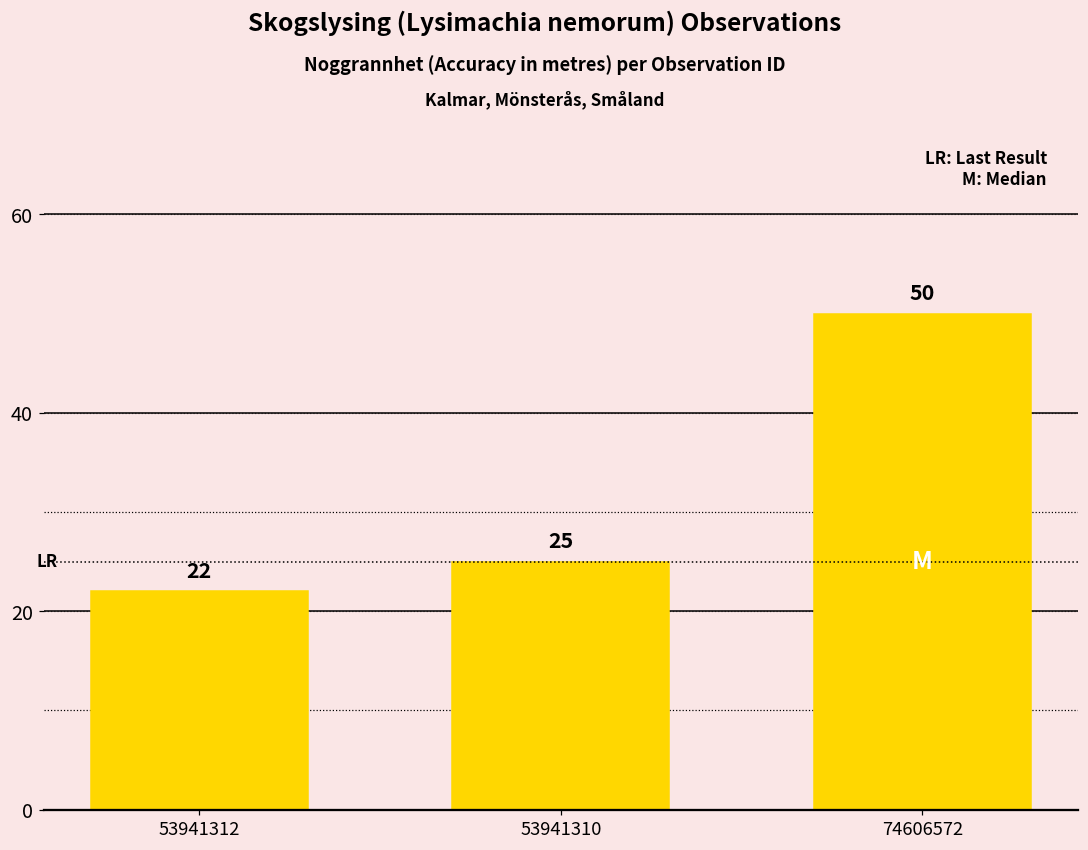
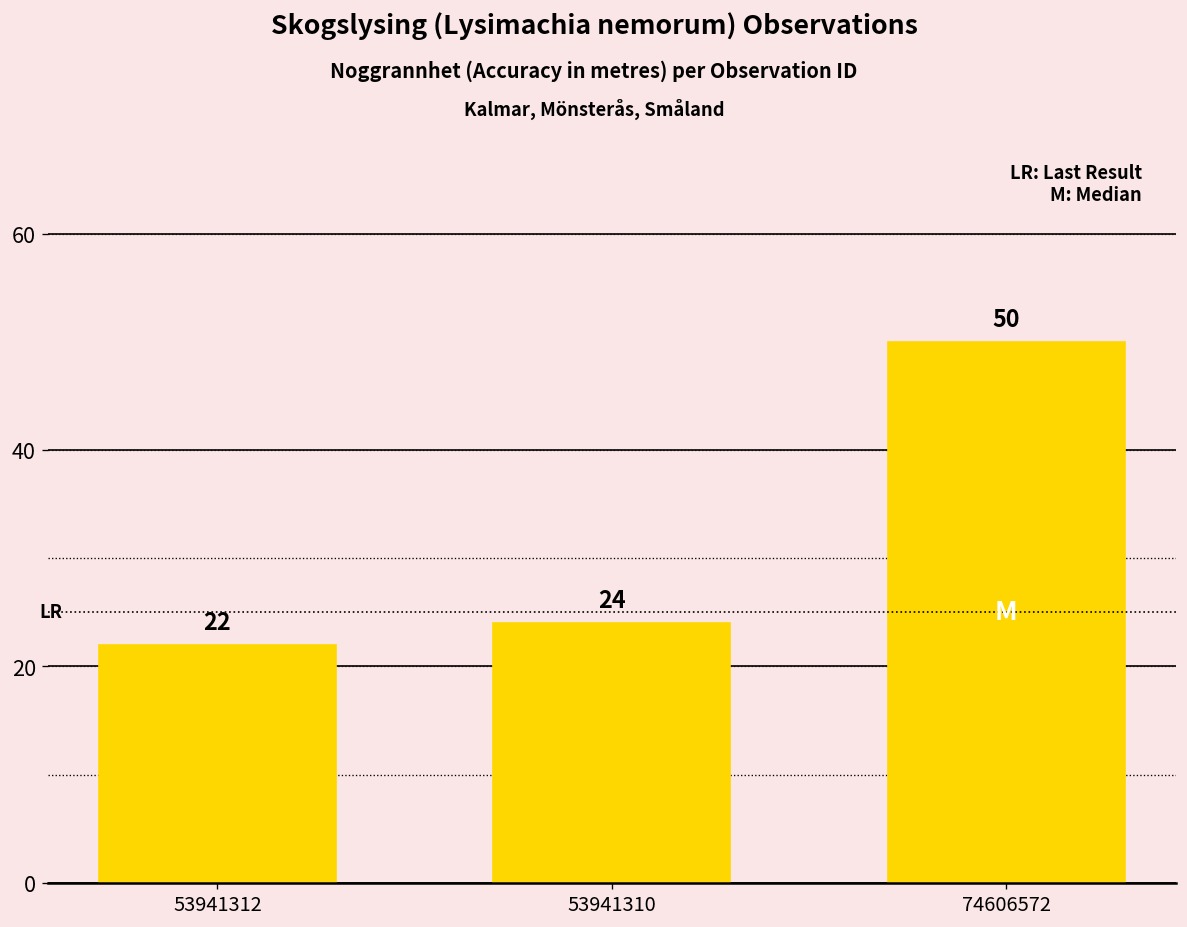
  {
    "53941312": 22,
-   "53941310": 25,
+   "53941310": 24,
    "74606572": 50
  }
